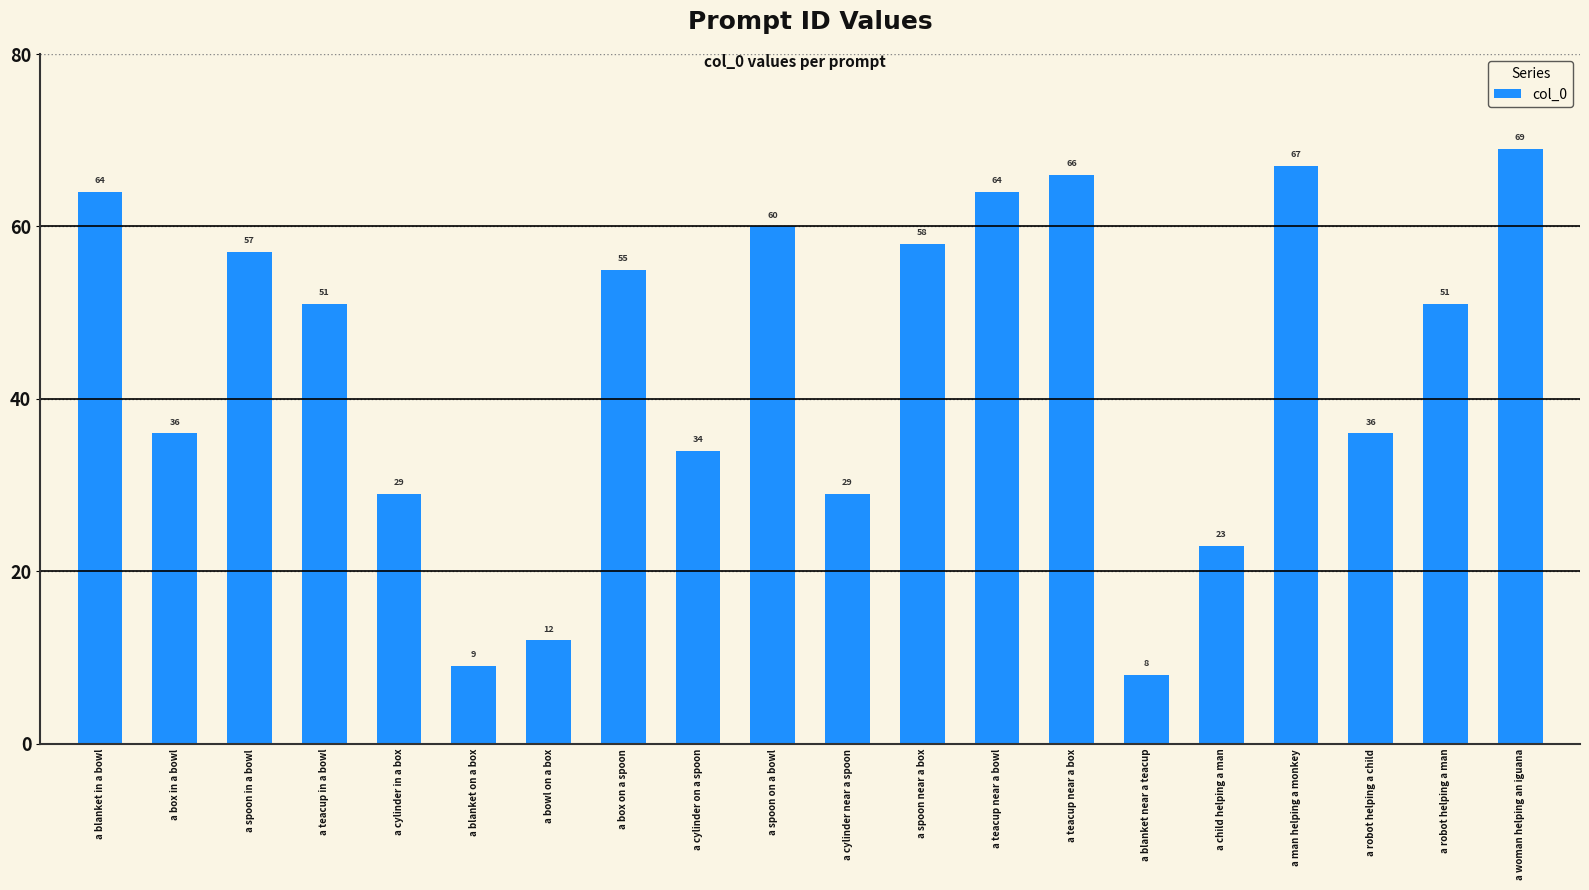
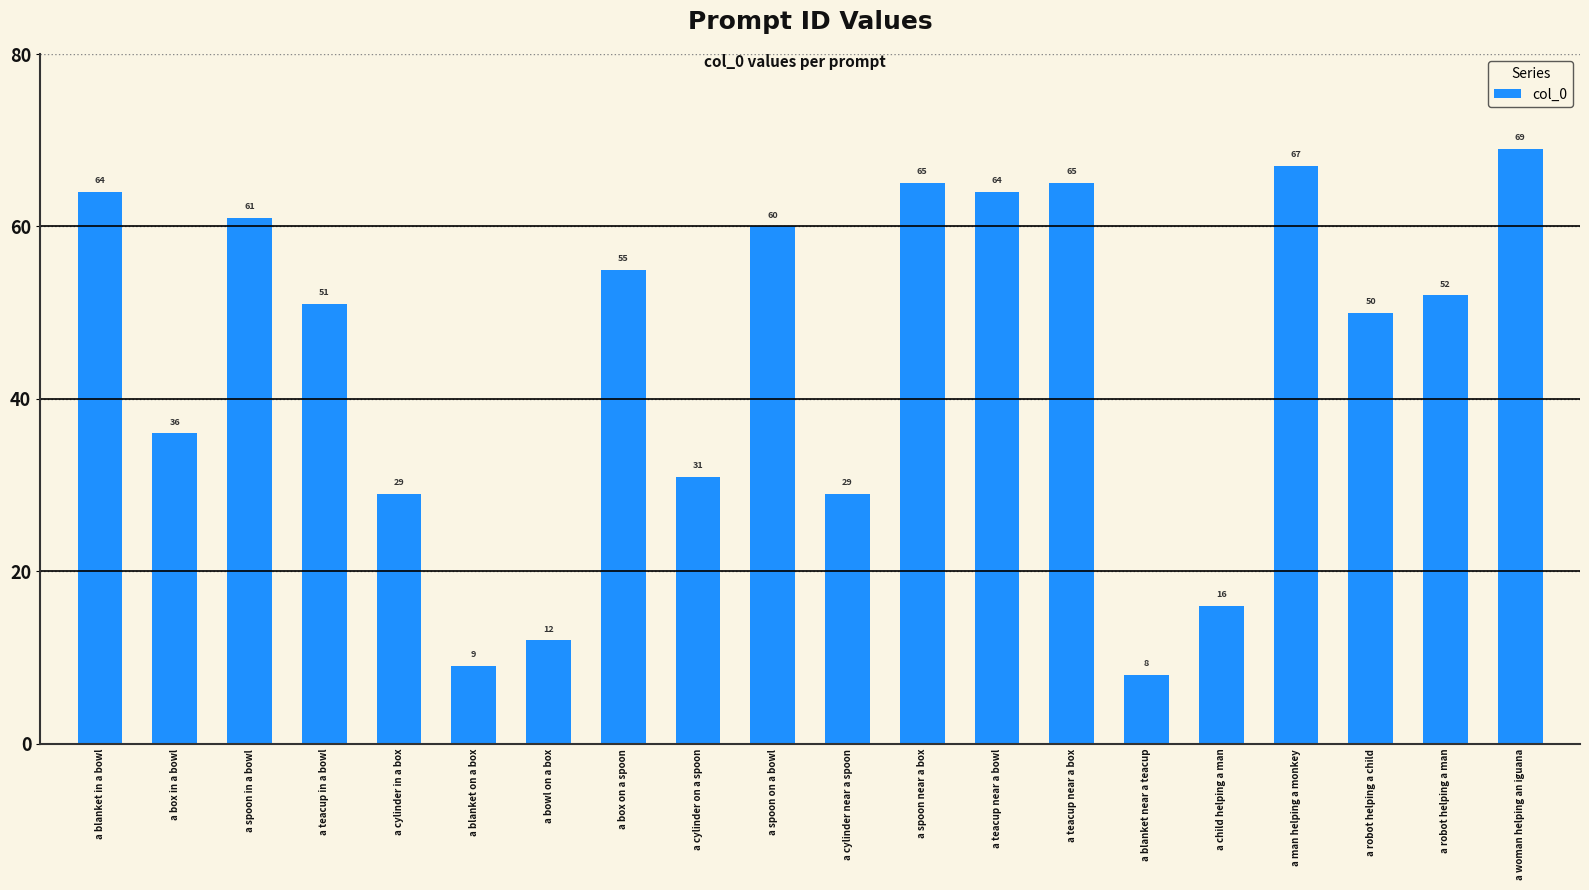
  {
    "a blanket in a bowl": 64,
    "a box in a bowl": 36,
-   "a spoon in a bowl": 57,
+   "a spoon in a bowl": 61,
    "a teacup in a bowl": 51,
    "a cylinder in a box": 29,
    "a blanket on a box": 9,
    "a bowl on a box": 12,
    "a box on a spoon": 55,
-   "a cylinder on a spoon": 34,
+   "a cylinder on a spoon": 31,
    "a spoon on a bowl": 60,
    "a cylinder near a spoon": 29,
-   "a spoon near a box": 58,
+   "a spoon near a box": 65,
    "a teacup near a bowl": 64,
-   "a teacup near a box": 66,
+   "a teacup near a box": 65,
    "a blanket near a teacup": 8,
-   "a child helping a man": 23,
+   "a child helping a man": 16,
    "a man helping a monkey": 67,
-   "a robot helping a child": 36,
-   "a robot helping a man": 51,
+   "a robot helping a child": 50,
+   "a robot helping a man": 52,
    "a woman helping an iguana": 69
  }
